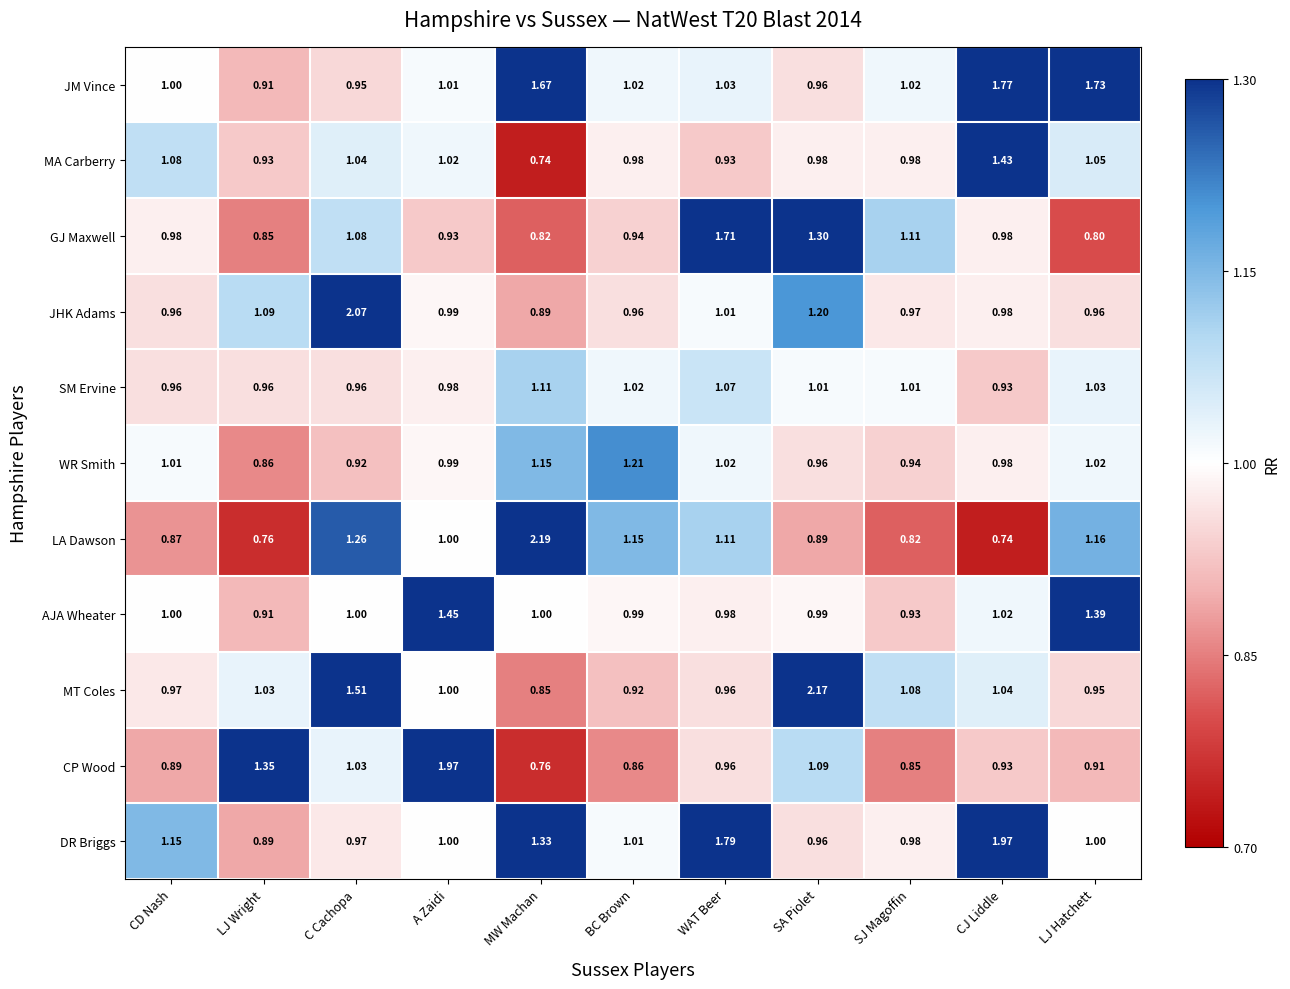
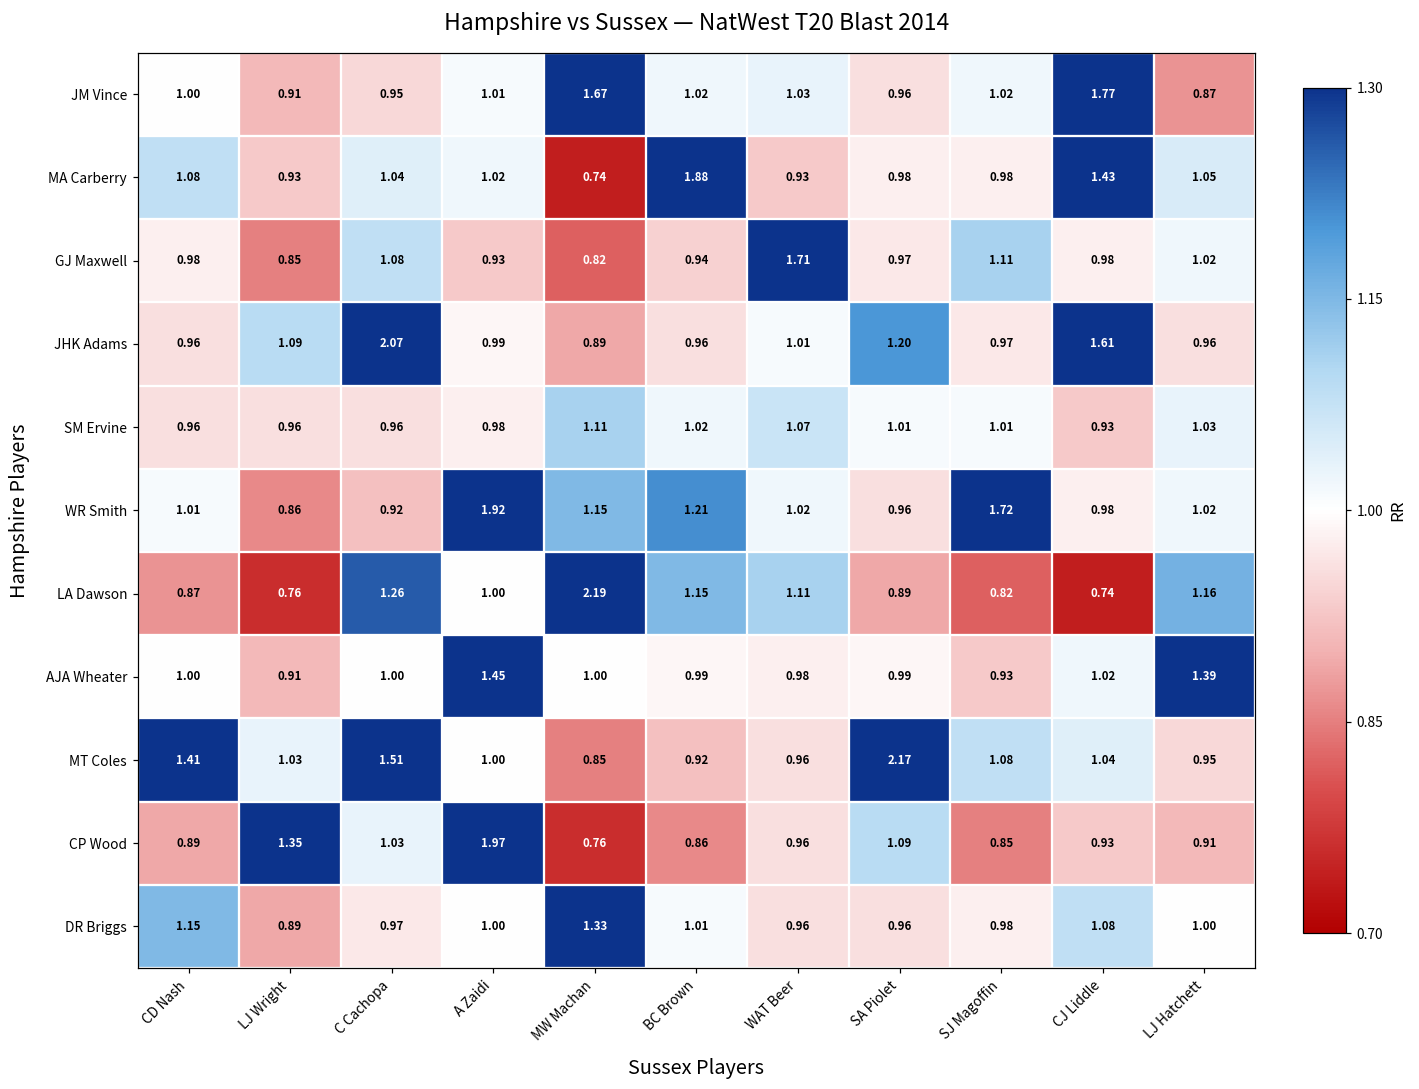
  {
    "JM Vince": {
      "CD Nash": 1.00,
      "LJ Wright": 0.91,
      "C Cachopa": 0.95,
      "A Zaidi": 1.01,
      "MW Machan": 1.67,
      "BC Brown": 1.02,
      "WAT Beer": 1.03,
      "SA Piolet": 0.96,
      "SJ Magoffin": 1.02,
      "CJ Liddle": 1.77,
-     "LJ Hatchett": 1.73
+     "LJ Hatchett": 0.87
    },
    "MA Carberry": {
      "CD Nash": 1.08,
      "LJ Wright": 0.93,
      "C Cachopa": 1.04,
      "A Zaidi": 1.02,
      "MW Machan": 0.74,
-     "BC Brown": 0.98,
+     "BC Brown": 1.88,
      "WAT Beer": 0.93,
      "SA Piolet": 0.98,
      "SJ Magoffin": 0.98,
      "CJ Liddle": 1.43,
      "LJ Hatchett": 1.05
    },
    "GJ Maxwell": {
      "CD Nash": 0.98,
      "LJ Wright": 0.85,
      "C Cachopa": 1.08,
      "A Zaidi": 0.93,
      "MW Machan": 0.82,
      "BC Brown": 0.94,
      "WAT Beer": 1.71,
-     "SA Piolet": 1.30,
+     "SA Piolet": 0.97,
      "SJ Magoffin": 1.11,
      "CJ Liddle": 0.98,
-     "LJ Hatchett": 0.80
+     "LJ Hatchett": 1.02
    },
    "JHK Adams": {
      "CD Nash": 0.96,
      "LJ Wright": 1.09,
      "C Cachopa": 2.07,
      "A Zaidi": 0.99,
      "MW Machan": 0.89,
      "BC Brown": 0.96,
      "WAT Beer": 1.01,
      "SA Piolet": 1.20,
      "SJ Magoffin": 0.97,
-     "CJ Liddle": 0.98,
+     "CJ Liddle": 1.61,
      "LJ Hatchett": 0.96
    },
    "SM Ervine": {
      "CD Nash": 0.96,
      "LJ Wright": 0.96,
      "C Cachopa": 0.96,
      "A Zaidi": 0.98,
      "MW Machan": 1.11,
      "BC Brown": 1.02,
      "WAT Beer": 1.07,
      "SA Piolet": 1.01,
      "SJ Magoffin": 1.01,
      "CJ Liddle": 0.93,
      "LJ Hatchett": 1.03
    },
    "WR Smith": {
      "CD Nash": 1.01,
      "LJ Wright": 0.86,
      "C Cachopa": 0.92,
-     "A Zaidi": 0.99,
+     "A Zaidi": 1.92,
      "MW Machan": 1.15,
      "BC Brown": 1.21,
      "WAT Beer": 1.02,
      "SA Piolet": 0.96,
-     "SJ Magoffin": 0.94,
+     "SJ Magoffin": 1.72,
      "CJ Liddle": 0.98,
      "LJ Hatchett": 1.02
    },
    "LA Dawson": {
      "CD Nash": 0.87,
      "LJ Wright": 0.76,
      "C Cachopa": 1.26,
      "A Zaidi": 1.00,
      "MW Machan": 2.19,
      "BC Brown": 1.15,
      "WAT Beer": 1.11,
      "SA Piolet": 0.89,
      "SJ Magoffin": 0.82,
      "CJ Liddle": 0.74,
      "LJ Hatchett": 1.16
    },
    "AJA Wheater": {
      "CD Nash": 1.00,
      "LJ Wright": 0.91,
      "C Cachopa": 1.00,
      "A Zaidi": 1.45,
      "MW Machan": 1.00,
      "BC Brown": 0.99,
      "WAT Beer": 0.98,
      "SA Piolet": 0.99,
      "SJ Magoffin": 0.93,
      "CJ Liddle": 1.02,
      "LJ Hatchett": 1.39
    },
    "MT Coles": {
-     "CD Nash": 0.97,
+     "CD Nash": 1.41,
      "LJ Wright": 1.03,
      "C Cachopa": 1.51,
      "A Zaidi": 1.00,
      "MW Machan": 0.85,
      "BC Brown": 0.92,
      "WAT Beer": 0.96,
      "SA Piolet": 2.17,
      "SJ Magoffin": 1.08,
      "CJ Liddle": 1.04,
      "LJ Hatchett": 0.95
    },
    "CP Wood": {
      "CD Nash": 0.89,
      "LJ Wright": 1.35,
      "C Cachopa": 1.03,
      "A Zaidi": 1.97,
      "MW Machan": 0.76,
      "BC Brown": 0.86,
      "WAT Beer": 0.96,
      "SA Piolet": 1.09,
      "SJ Magoffin": 0.85,
      "CJ Liddle": 0.93,
      "LJ Hatchett": 0.91
    },
    "DR Briggs": {
      "CD Nash": 1.15,
      "LJ Wright": 0.89,
      "C Cachopa": 0.97,
      "A Zaidi": 1.00,
      "MW Machan": 1.33,
      "BC Brown": 1.01,
-     "WAT Beer": 1.79,
+     "WAT Beer": 0.96,
      "SA Piolet": 0.96,
      "SJ Magoffin": 0.98,
-     "CJ Liddle": 1.97,
+     "CJ Liddle": 1.08,
      "LJ Hatchett": 1.00
    }
  }
